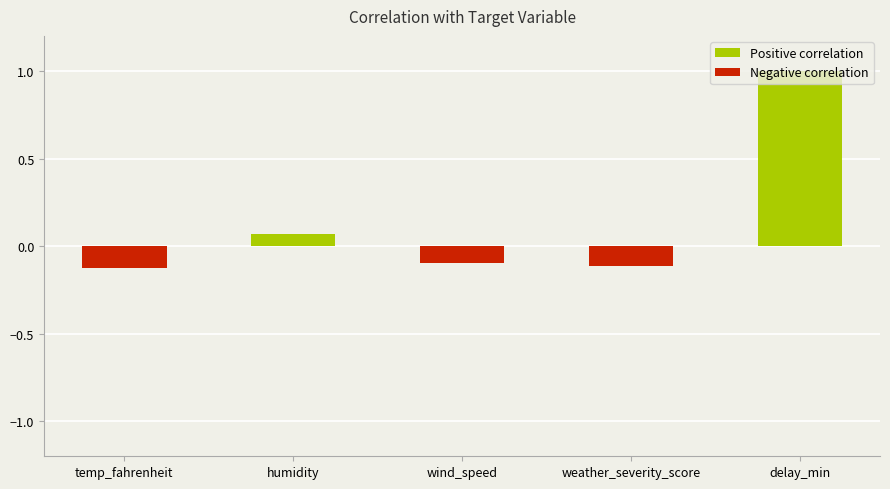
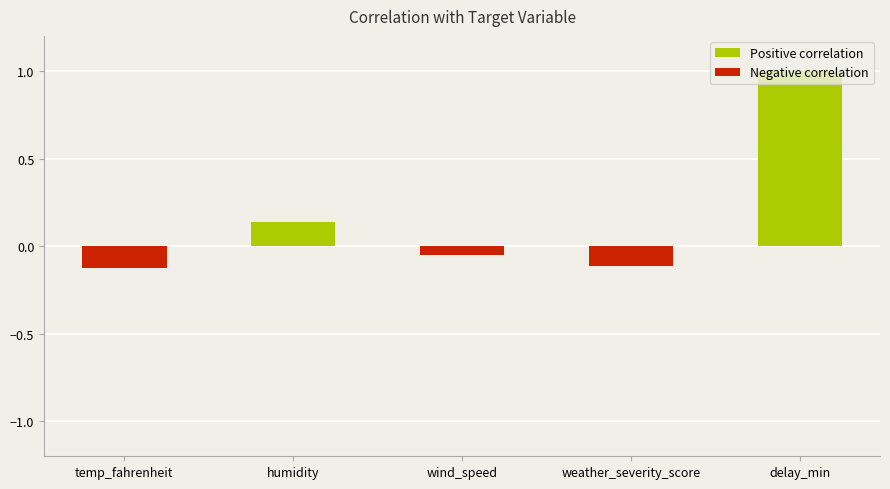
  {
    "temp_fahrenheit": -0.13,
-   "humidity": 0.07,
-   "wind_speed": -0.10,
+   "humidity": 0.14,
+   "wind_speed": -0.05,
    "weather_severity_score": -0.11
  }
